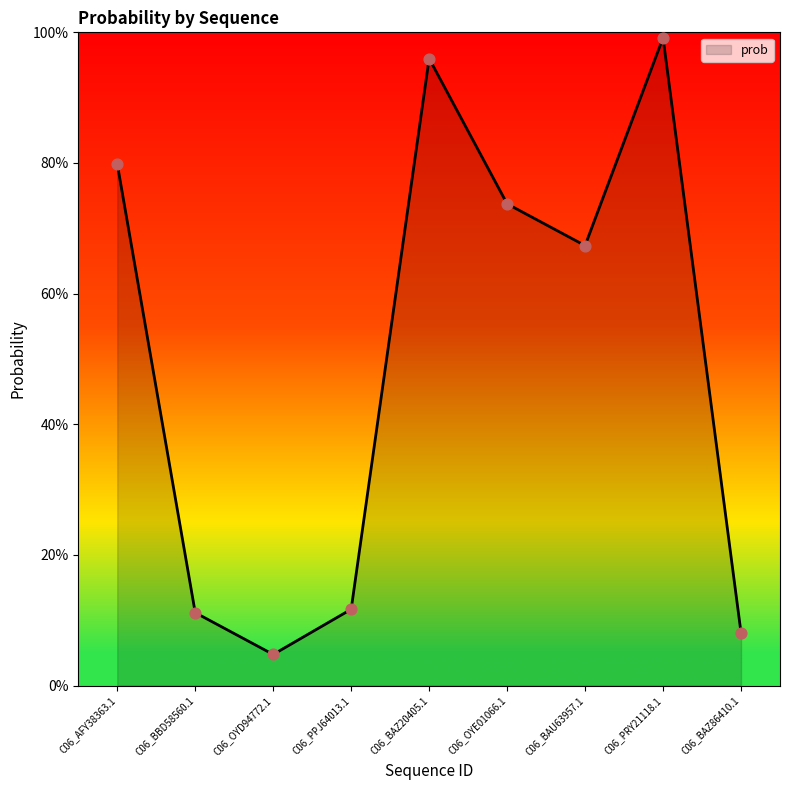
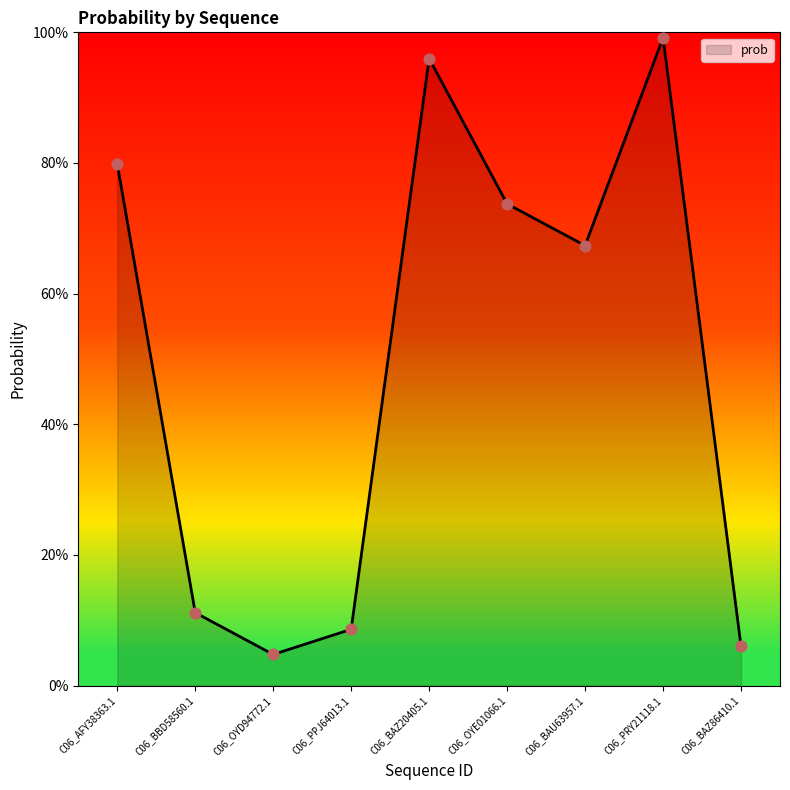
  {
    "C06_AFY38363.1": "80%",
    "C06_BBD58560.1": "11%",
    "C06_OYD94772.1": "5%",
-   "C06_PPJ64013.1": "12%",
+   "C06_PPJ64013.1": "9%",
    "C06_BAZ20405.1": "96%",
    "C06_OYE01066.1": "74%",
    "C06_BAU63957.1": "67%",
    "C06_PRY21118.1": "99%",
-   "C06_BAZ86410.1": "8%"
+   "C06_BAZ86410.1": "6%"
  }
